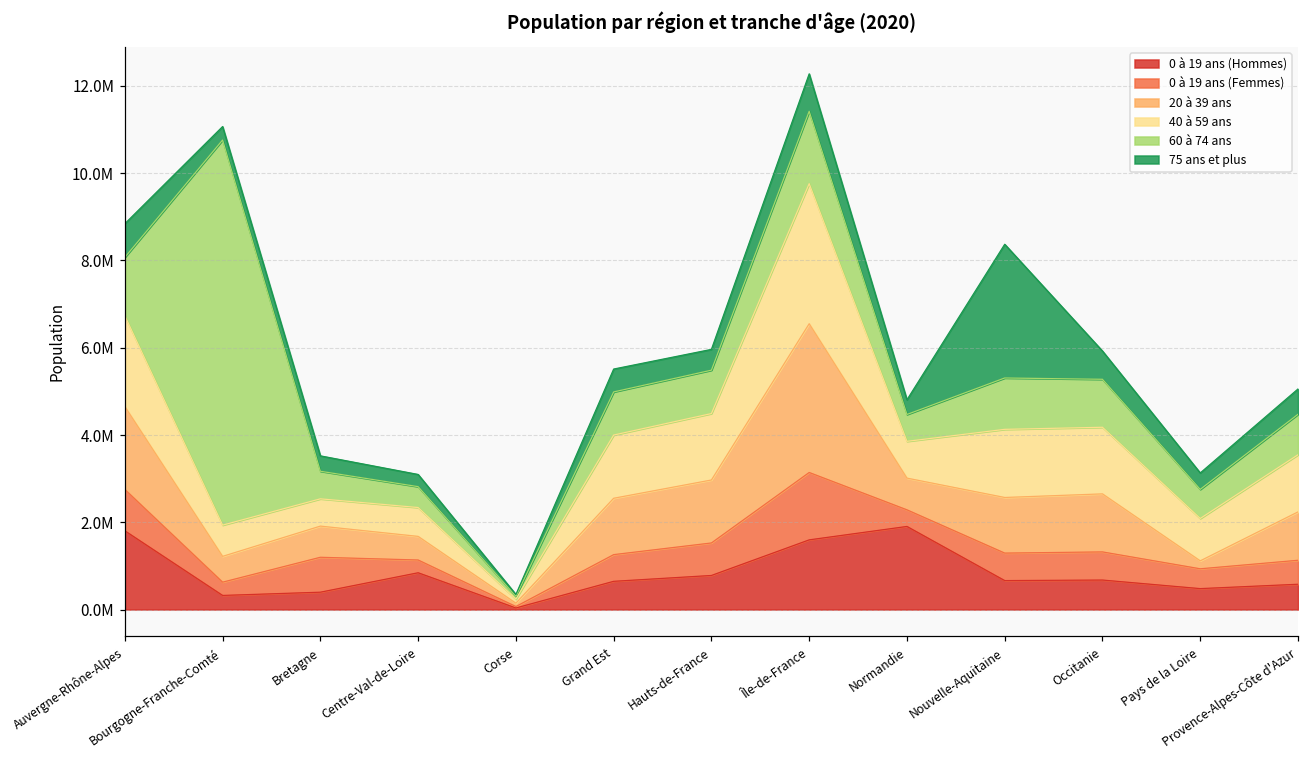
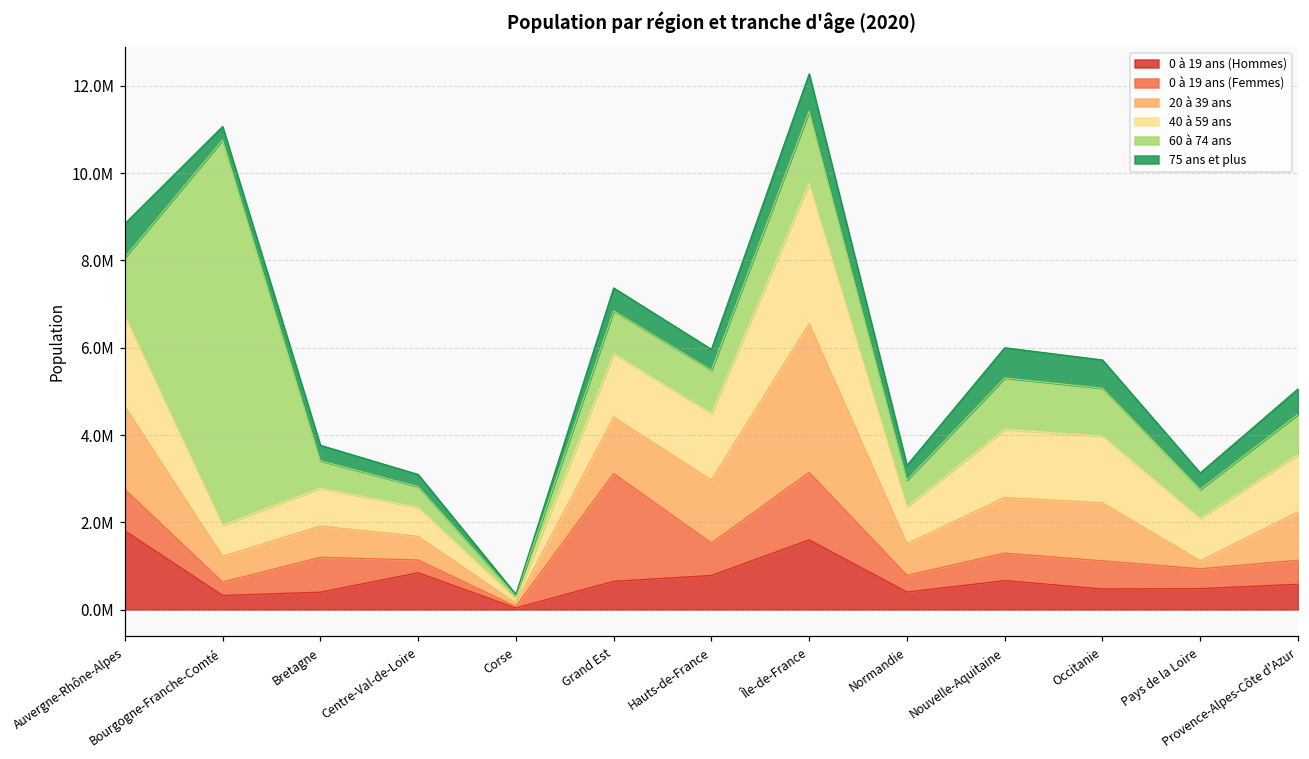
  {
    "0 à 19 ans (Hommes)": {
      "Auvergne-Rhône-Alpes": 1800000,
      "Bourgogne-Franche-Comté": 300000,
      "Bretagne": 400000,
      "Centre-Val-de-Loire": 800000,
      "Grand Est": 600000,
      "Hauts-de-France": 800000,
      "Île-de-France": 1600000,
-     "Normandie": 1900000,
+     "Normandie": 400000,
      "Nouvelle-Aquitaine": 700000,
-     "Occitanie": 700000,
+     "Occitanie": 500000,
      "Pays de la Loire": 500000,
      "Provence-Alpes-Côte d'Azur": 600000
    },
    "0 à 19 ans (Femmes)": {
      "Auvergne-Rhône-Alpes": 900000,
      "Bourgogne-Franche-Comté": 300000,
      "Bretagne": 800000,
      "Centre-Val-de-Loire": 300000,
-     "Grand Est": 600000,
+     "Grand Est": 2500000,
      "Hauts-de-France": 700000,
      "Île-de-France": 1500000,
      "Normandie": 400000,
      "Nouvelle-Aquitaine": 600000,
      "Occitanie": 600000,
      "Pays de la Loire": 500000,
      "Provence-Alpes-Côte d'Azur": 500000
    },
    "20 à 39 ans": {
      "Auvergne-Rhône-Alpes": 1900000,
      "Bourgogne-Franche-Comté": 600000,
      "Bretagne": 700000,
      "Centre-Val-de-Loire": 500000,
      "Corse": 100000,
      "Grand Est": 1300000,
      "Hauts-de-France": 1400000,
      "Île-de-France": 3400000,
      "Normandie": 700000,
      "Nouvelle-Aquitaine": 1300000,
      "Occitanie": 1300000,
      "Pays de la Loire": 200000,
      "Provence-Alpes-Côte d'Azur": 1100000
    },
    "40 à 59 ans": {
      "Auvergne-Rhône-Alpes": 2100000,
      "Bourgogne-Franche-Comté": 700000,
-     "Bretagne": 600000,
+     "Bretagne": 900000,
      "Centre-Val-de-Loire": 700000,
      "Corse": 100000,
      "Grand Est": 1400000,
      "Hauts-de-France": 1500000,
      "Île-de-France": 3200000,
      "Normandie": 800000,
      "Nouvelle-Aquitaine": 1600000,
      "Occitanie": 1500000,
      "Pays de la Loire": 1000000,
      "Provence-Alpes-Côte d'Azur": 1300000
    },
    "60 à 74 ans": {
      "Auvergne-Rhône-Alpes": 1300000,
      "Bourgogne-Franche-Comté": 8800000,
      "Bretagne": 600000,
      "Centre-Val-de-Loire": 500000,
      "Grand Est": 1000000,
      "Hauts-de-France": 1000000,
      "Île-de-France": 1700000,
      "Normandie": 600000,
      "Nouvelle-Aquitaine": 1200000,
      "Occitanie": 1100000,
      "Pays de la Loire": 700000,
      "Provence-Alpes-Côte d'Azur": 900000
    },
    "75 ans et plus": {
      "Auvergne-Rhône-Alpes": 800000,
      "Bourgogne-Franche-Comté": 300000,
      "Bretagne": 400000,
      "Centre-Val-de-Loire": 300000,
      "Grand Est": 500000,
      "Hauts-de-France": 500000,
      "Île-de-France": 900000,
      "Normandie": 300000,
-     "Nouvelle-Aquitaine": 3100000,
+     "Nouvelle-Aquitaine": 700000,
      "Occitanie": 600000,
      "Pays de la Loire": 400000,
      "Provence-Alpes-Côte d'Azur": 600000
    }
  }
